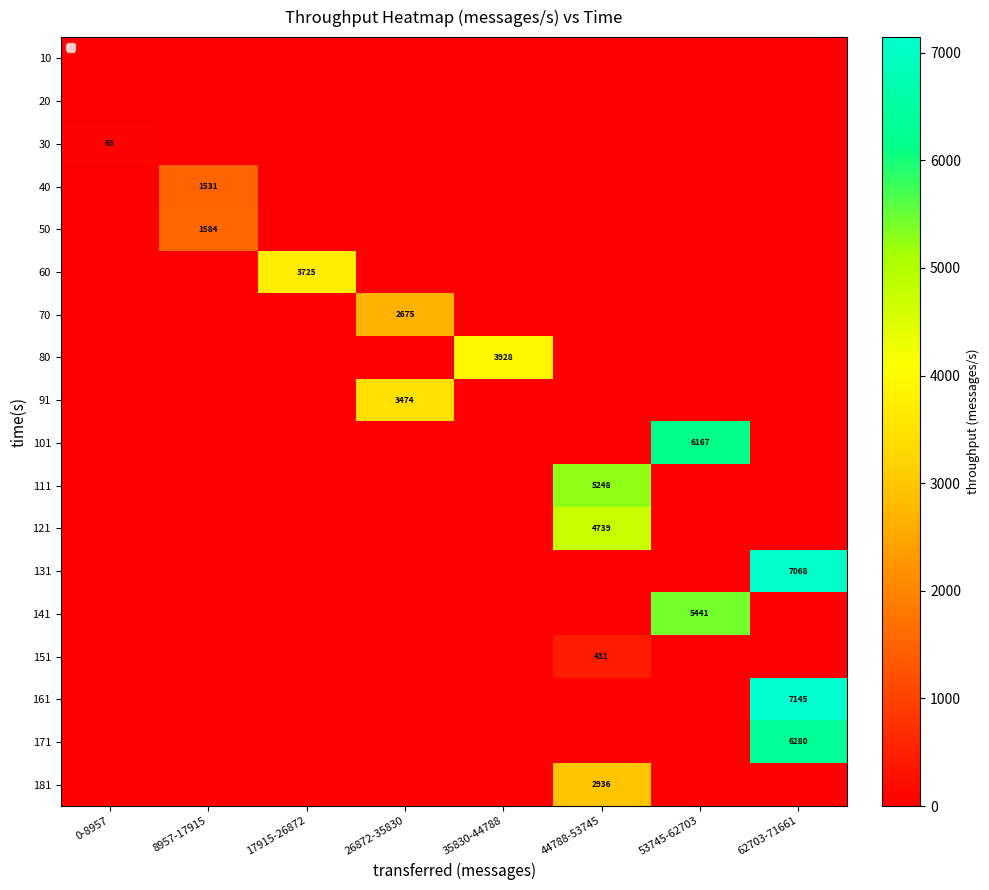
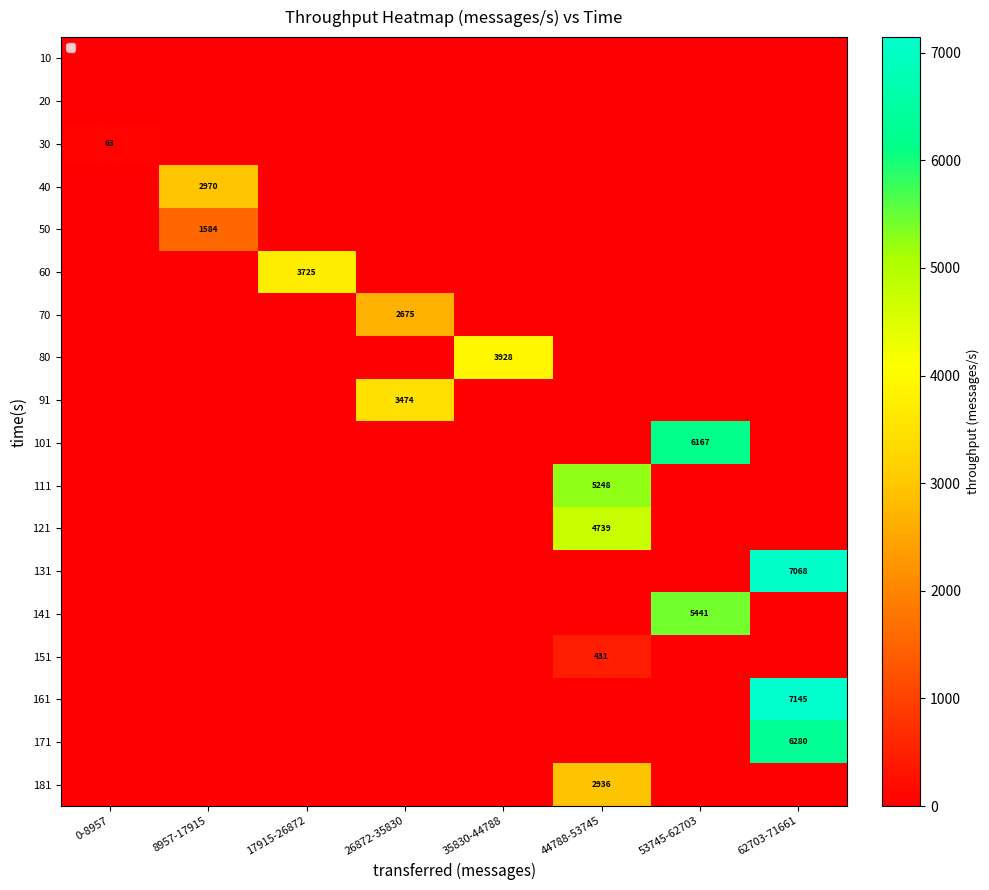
  {
    "30": {
      "0-8957": 63
    },
    "40": {
-     "8957-17915": 1531
+     "8957-17915": 2970
    },
    "50": {
      "8957-17915": 1584
    },
    "60": {
      "17915-26872": 3725
    },
    "70": {
      "26872-35830": 2675
    },
    "80": {
      "35830-44788": 3928
    },
    "91": {
      "26872-35830": 3474
    },
    "101": {
      "53745-62703": 6167
    },
    "111": {
      "44788-53745": 5248
    },
    "121": {
      "44788-53745": 4739
    },
    "131": {
      "62703-71661": 7068
    },
    "141": {
      "53745-62703": 5441
    },
    "151": {
      "44788-53745": 431
    },
    "161": {
      "62703-71661": 7145
    },
    "171": {
      "62703-71661": 6280
    },
    "181": {
      "44788-53745": 2936
    }
  }
